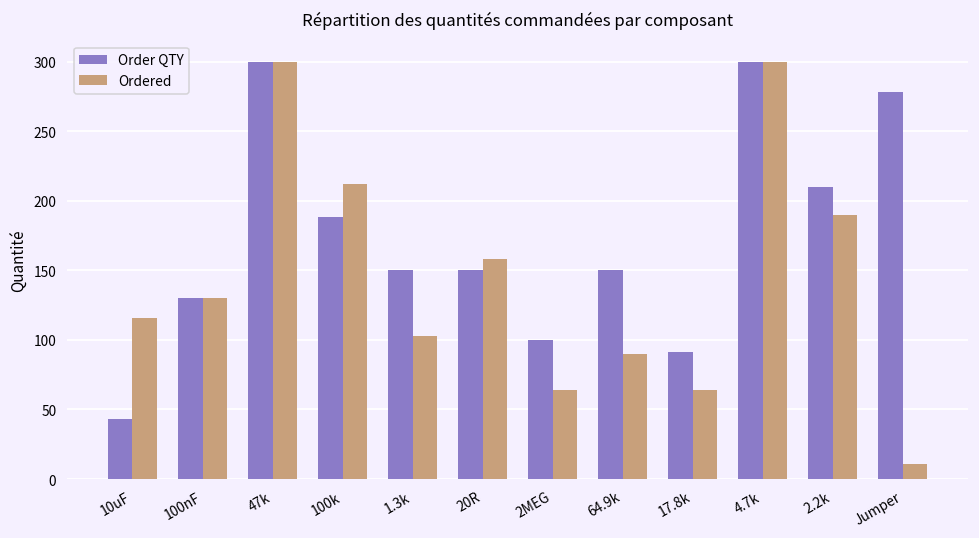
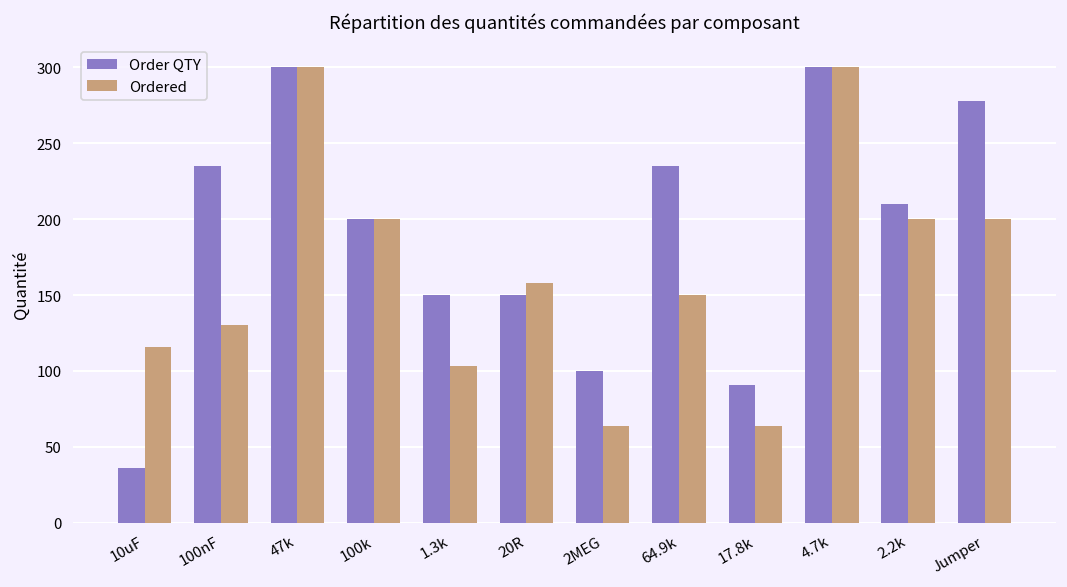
  {
    "Order QTY": {
-     "10uF": 43,
-     "100nF": 130,
+     "10uF": 36,
+     "100nF": 235,
      "47k": 300,
-     "100k": 188,
+     "100k": 200,
      "1.3k": 150,
      "20R": 150,
      "2MEG": 100,
-     "64.9k": 150,
+     "64.9k": 235,
      "17.8k": 91,
      "4.7k": 300,
      "2.2k": 210,
      "Jumper": 278
    },
    "Ordered": {
      "10uF": 116,
      "100nF": 130,
      "47k": 300,
-     "100k": 212,
+     "100k": 200,
      "1.3k": 103,
      "20R": 158,
      "2MEG": 64,
-     "64.9k": 90,
+     "64.9k": 150,
      "17.8k": 64,
      "4.7k": 300,
-     "2.2k": 190,
-     "Jumper": 11
+     "2.2k": 200,
+     "Jumper": 200
    }
  }
